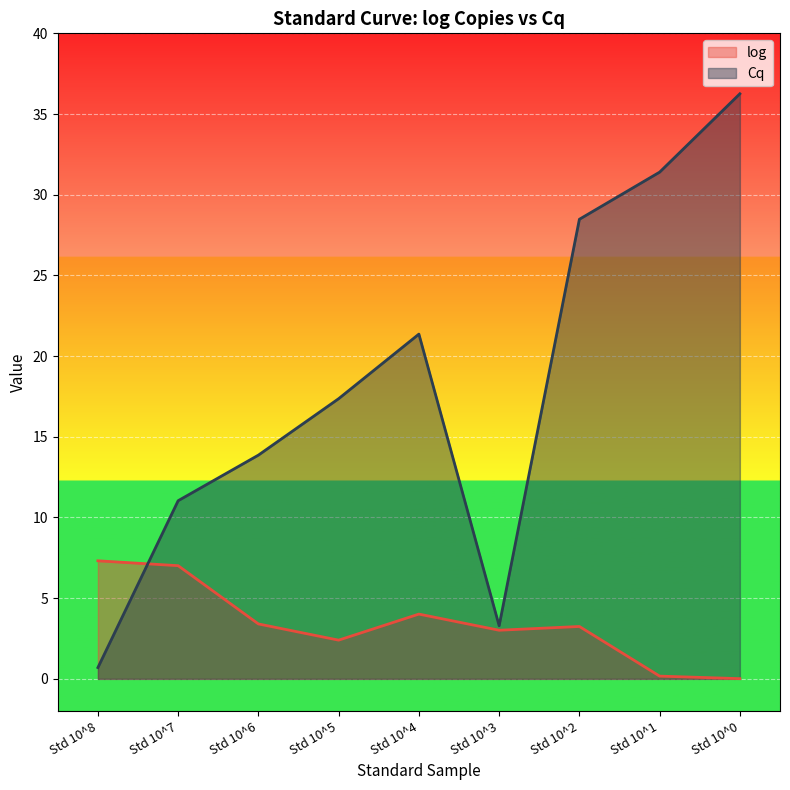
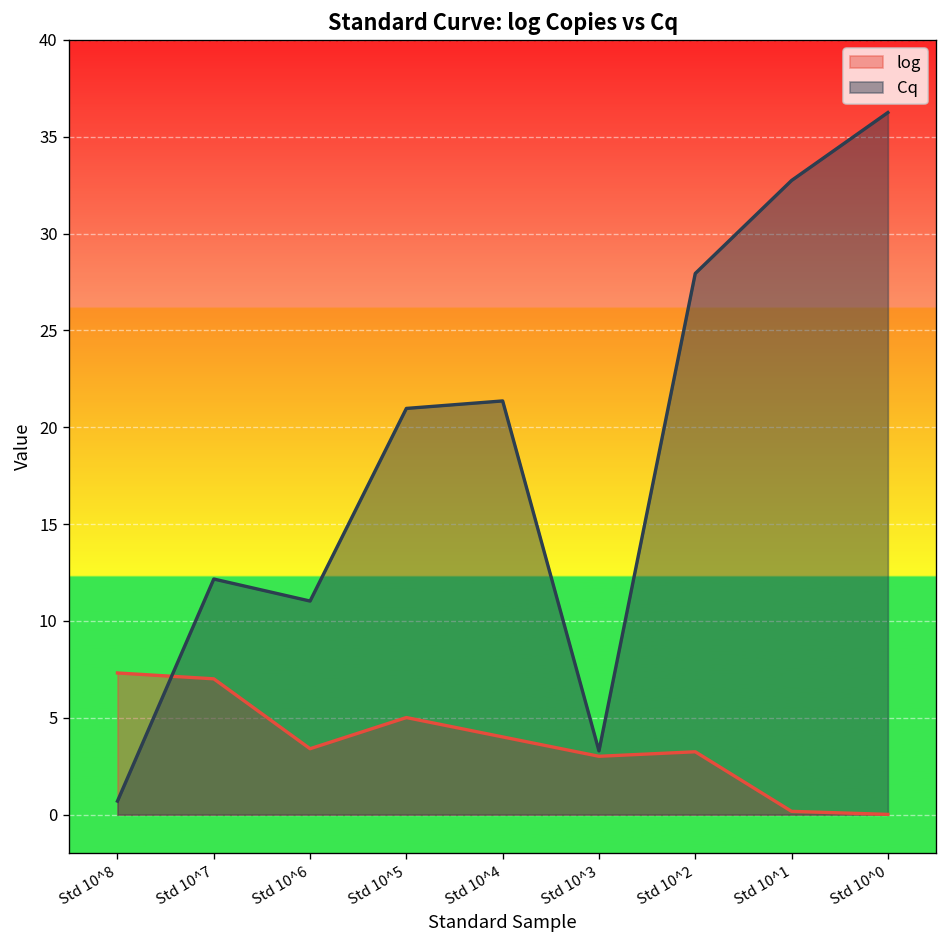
  {
    "log": {
      "Std 10^8": 7.3,
      "Std 10^7": 7.0,
      "Std 10^6": 3.4,
-     "Std 10^5": 2.4,
+     "Std 10^5": 5.0,
      "Std 10^4": 4.0,
      "Std 10^3": 3.0,
      "Std 10^2": 3.2,
      "Std 10^1": 0.2,
      "Std 10^0": 0.0
    },
    "Cq": {
      "Std 10^8": 0.7,
-     "Std 10^7": 11.0,
-     "Std 10^6": 13.9,
-     "Std 10^5": 17.4,
+     "Std 10^7": 12.2,
+     "Std 10^6": 11.0,
+     "Std 10^5": 21.0,
      "Std 10^4": 21.4,
      "Std 10^3": 3.3,
-     "Std 10^2": 28.5,
-     "Std 10^1": 31.4,
+     "Std 10^2": 27.9,
+     "Std 10^1": 32.7,
      "Std 10^0": 36.3
    }
  }
